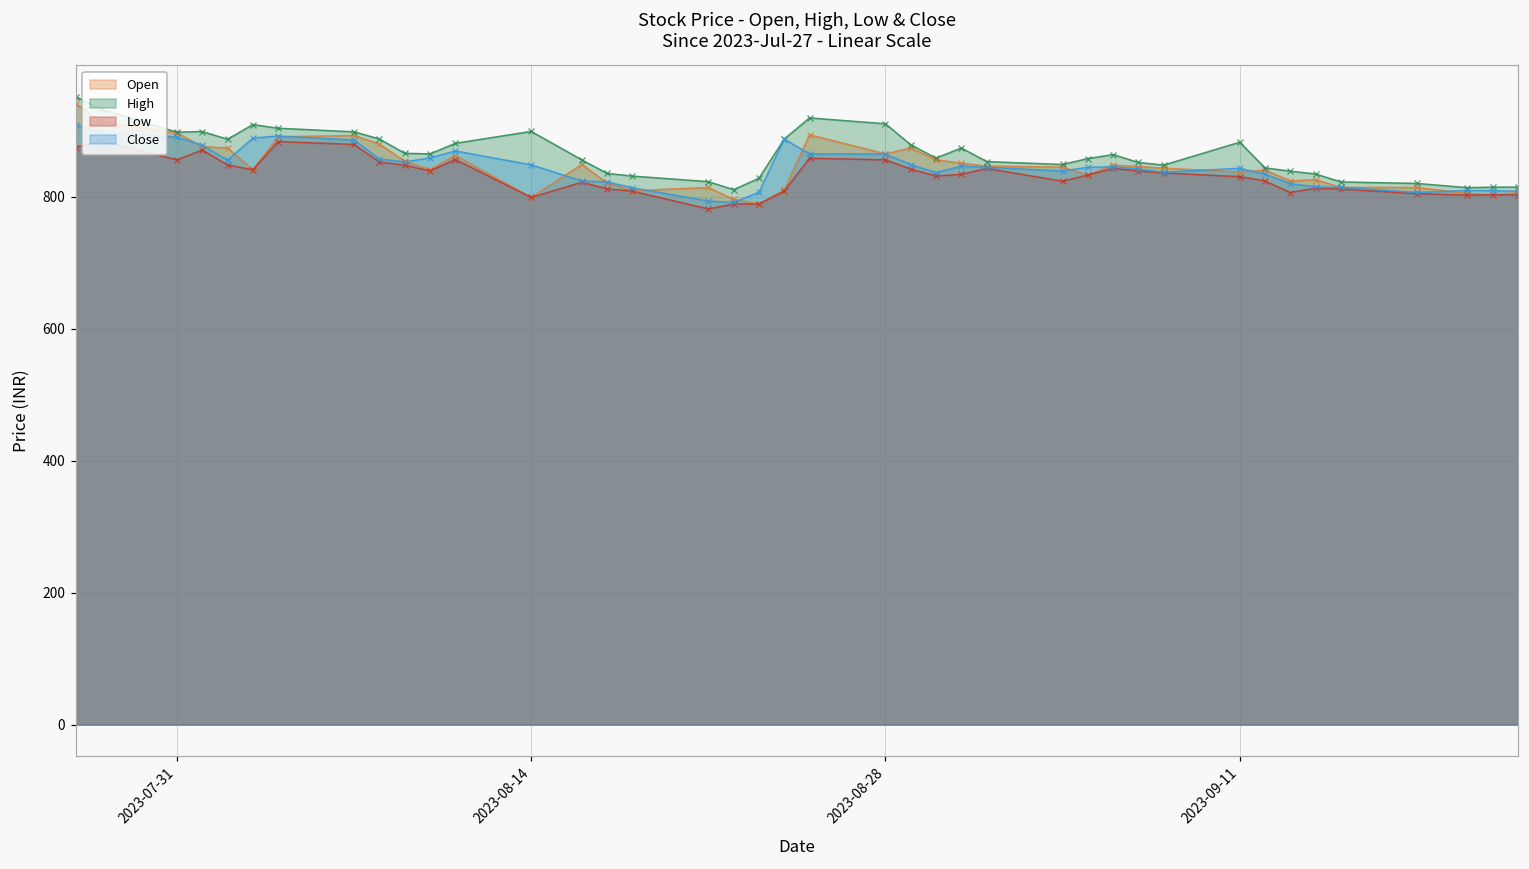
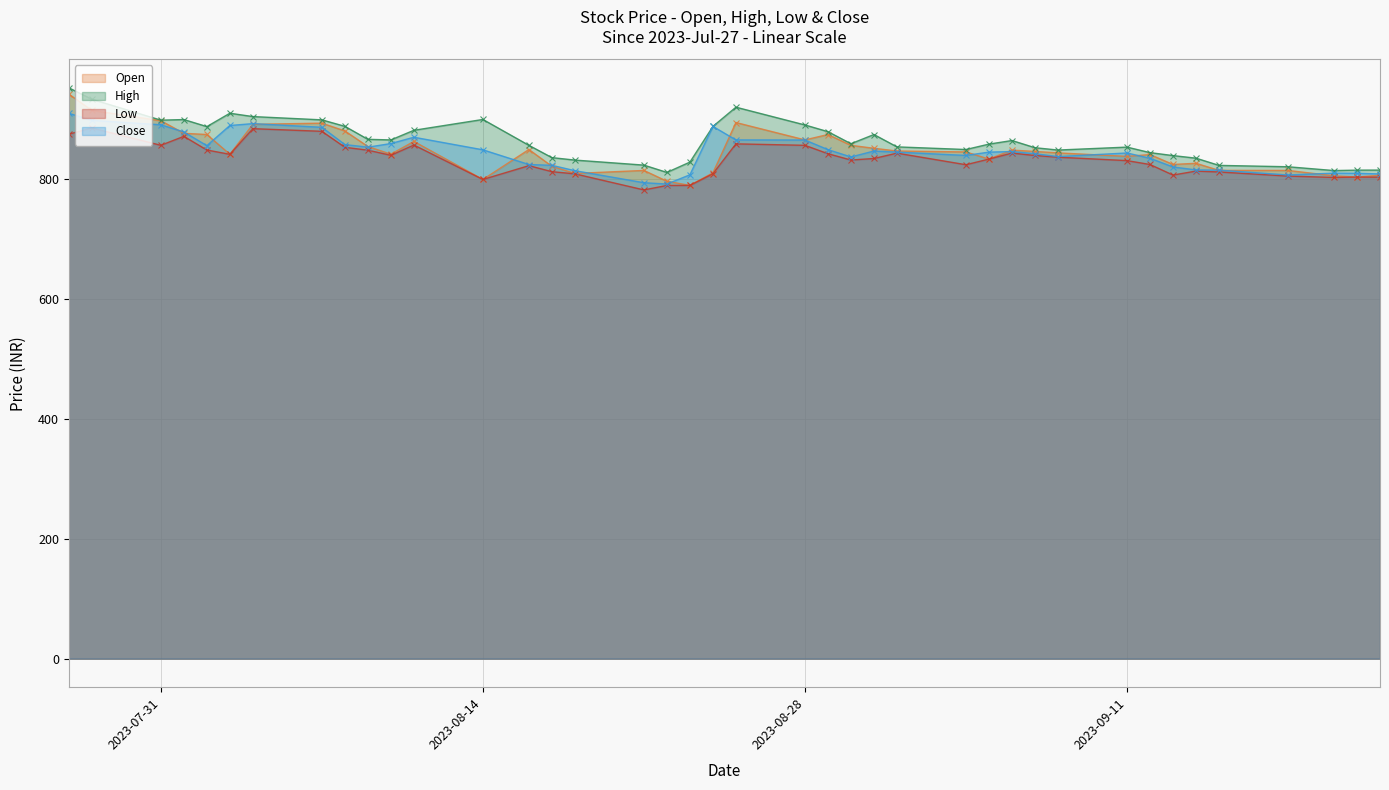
  {
    "High": {
      "2023-08-14": 900,
-     "2023-08-28": 910,
-     "2023-09-11": 880
+     "2023-08-28": 890,
+     "2023-09-11": 850
    },
    "Close": {
      "2023-07-31": 890,
      "2023-08-14": 850,
      "2023-09-11": 840
    }
  }
